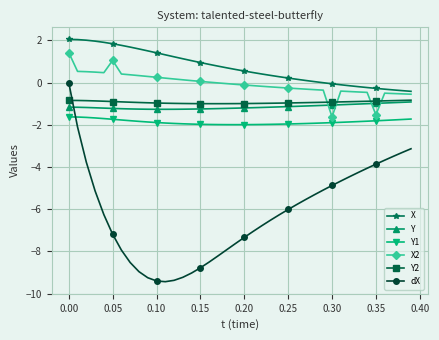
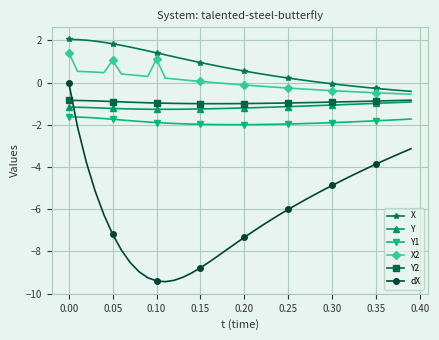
  {
    "X2": {
      "0.00": 1.4,
      "0.05": 1.1,
-     "0.10": 0.3,
+     "0.10": 1.1,
      "0.15": 0.1,
      "0.20": -0.1,
      "0.25": -0.3,
-     "0.30": -1.6,
-     "0.35": -1.5
+     "0.30": -0.4,
+     "0.35": -0.5
    }
  }
